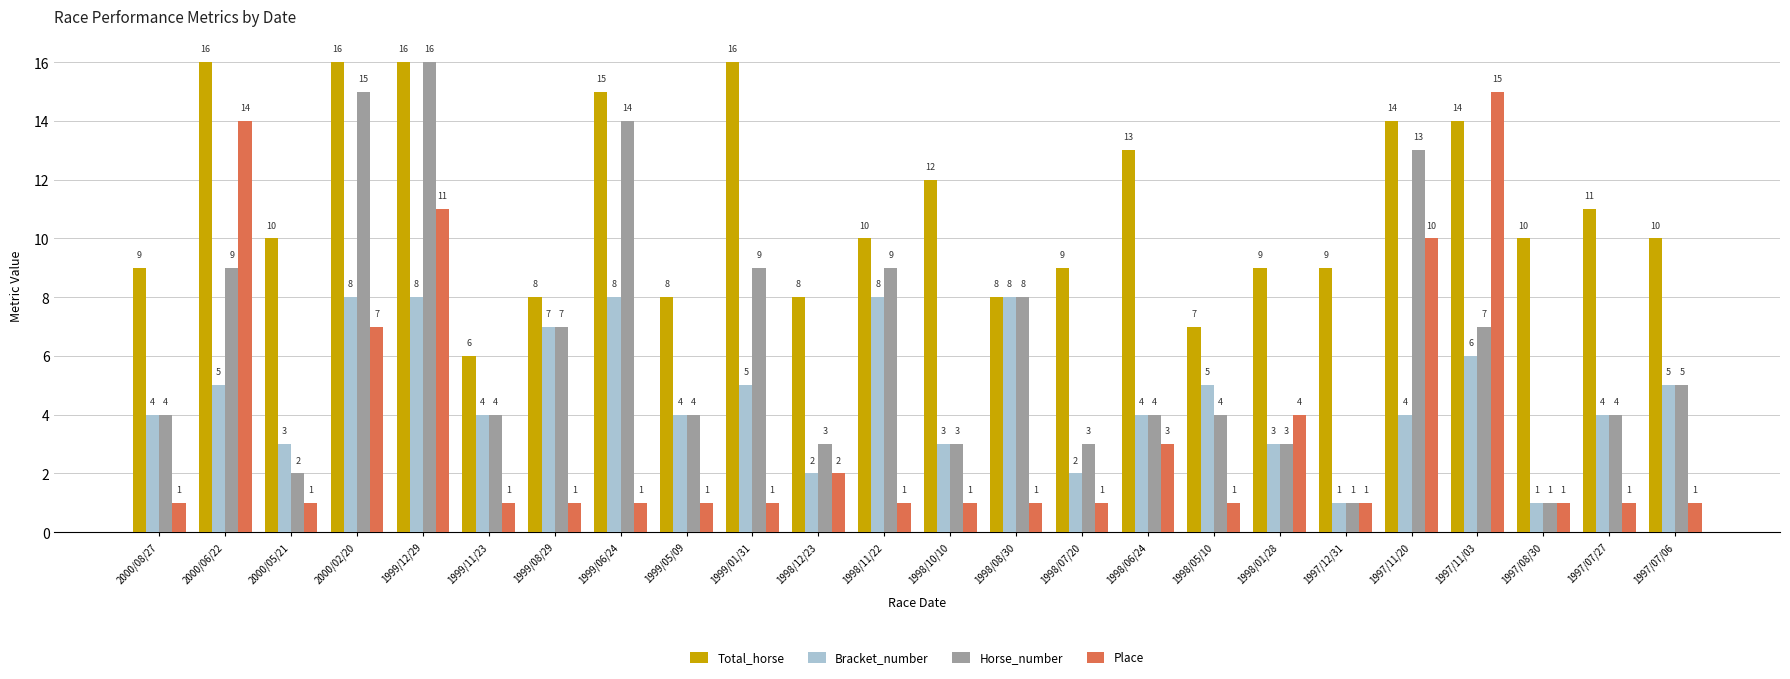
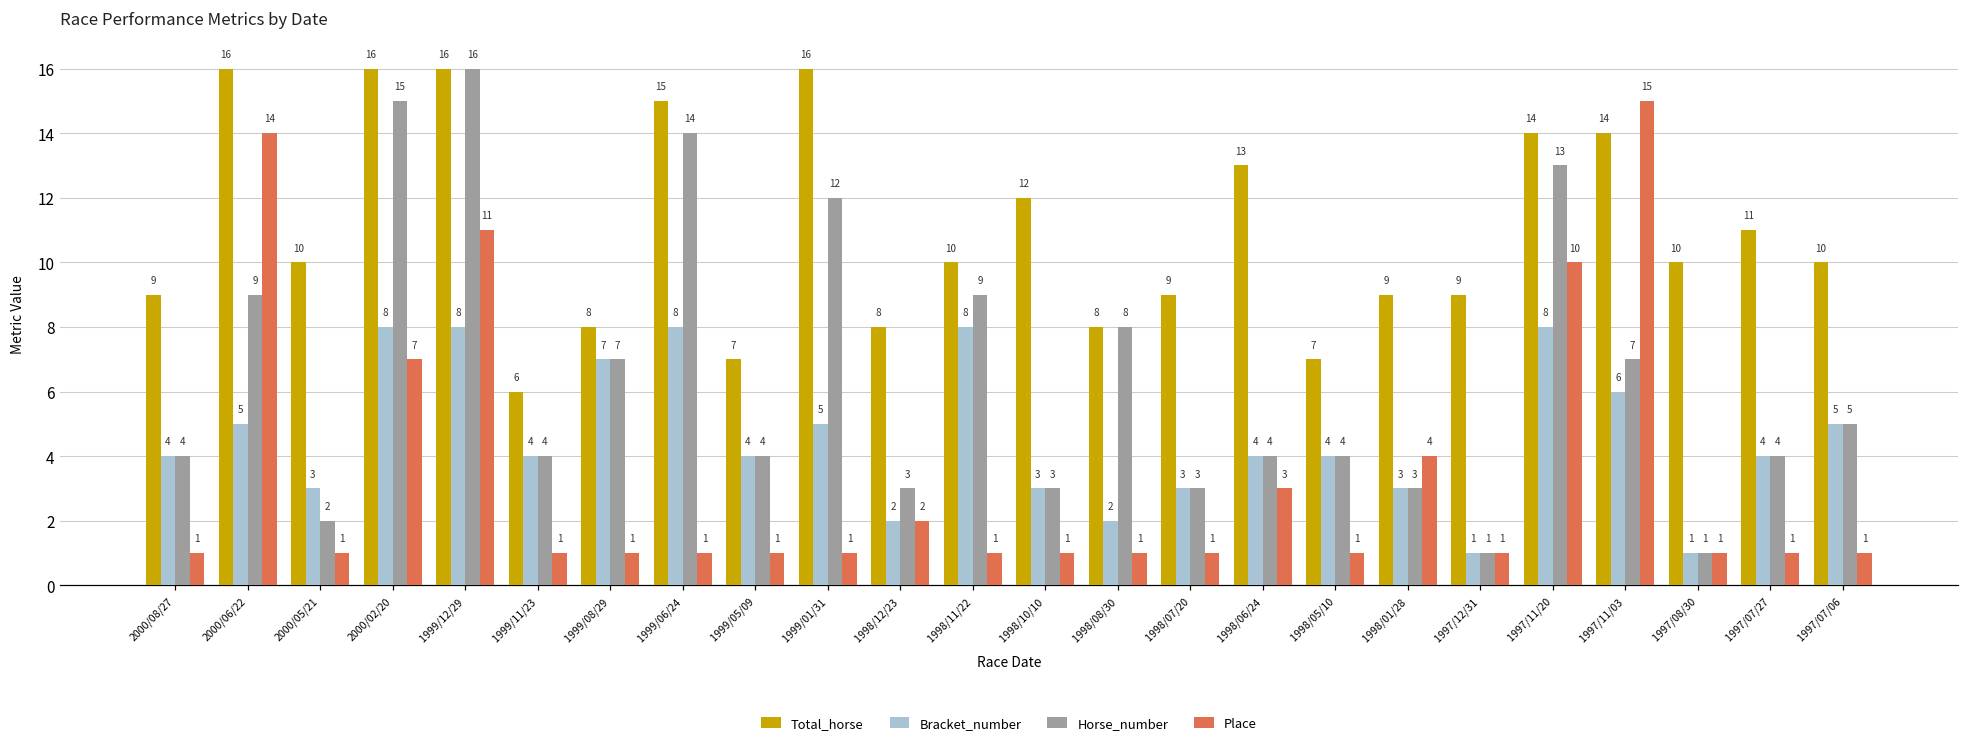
  {
    "Total_horse": {
      "2000/08/27": 9,
      "2000/06/22": 16,
      "2000/05/21": 10,
      "2000/02/20": 16,
      "1999/12/29": 16,
      "1999/11/23": 6,
      "1999/08/29": 8,
      "1999/06/24": 15,
-     "1999/05/09": 8,
+     "1999/05/09": 7,
      "1999/01/31": 16,
      "1998/12/23": 8,
      "1998/11/22": 10,
      "1998/10/10": 12,
      "1998/08/30": 8,
      "1998/07/20": 9,
      "1998/06/24": 13,
      "1998/05/10": 7,
      "1998/01/28": 9,
      "1997/12/31": 9,
      "1997/11/20": 14,
      "1997/11/03": 14,
      "1997/08/30": 10,
      "1997/07/27": 11,
      "1997/07/06": 10
    },
    "Bracket_number": {
      "2000/08/27": 4,
      "2000/06/22": 5,
      "2000/05/21": 3,
      "2000/02/20": 8,
      "1999/12/29": 8,
      "1999/11/23": 4,
      "1999/08/29": 7,
      "1999/06/24": 8,
      "1999/05/09": 4,
      "1999/01/31": 5,
      "1998/12/23": 2,
      "1998/11/22": 8,
      "1998/10/10": 3,
-     "1998/08/30": 8,
-     "1998/07/20": 2,
+     "1998/08/30": 2,
+     "1998/07/20": 3,
      "1998/06/24": 4,
-     "1998/05/10": 5,
+     "1998/05/10": 4,
      "1998/01/28": 3,
      "1997/12/31": 1,
-     "1997/11/20": 4,
+     "1997/11/20": 8,
      "1997/11/03": 6,
      "1997/08/30": 1,
      "1997/07/27": 4,
      "1997/07/06": 5
    },
    "Horse_number": {
      "2000/08/27": 4,
      "2000/06/22": 9,
      "2000/05/21": 2,
      "2000/02/20": 15,
      "1999/12/29": 16,
      "1999/11/23": 4,
      "1999/08/29": 7,
      "1999/06/24": 14,
      "1999/05/09": 4,
-     "1999/01/31": 9,
+     "1999/01/31": 12,
      "1998/12/23": 3,
      "1998/11/22": 9,
      "1998/10/10": 3,
      "1998/08/30": 8,
      "1998/07/20": 3,
      "1998/06/24": 4,
      "1998/05/10": 4,
      "1998/01/28": 3,
      "1997/12/31": 1,
      "1997/11/20": 13,
      "1997/11/03": 7,
      "1997/08/30": 1,
      "1997/07/27": 4,
      "1997/07/06": 5
    },
    "Place": {
      "2000/08/27": 1,
      "2000/06/22": 14,
      "2000/05/21": 1,
      "2000/02/20": 7,
      "1999/12/29": 11,
      "1999/11/23": 1,
      "1999/08/29": 1,
      "1999/06/24": 1,
      "1999/05/09": 1,
      "1999/01/31": 1,
      "1998/12/23": 2,
      "1998/11/22": 1,
      "1998/10/10": 1,
      "1998/08/30": 1,
      "1998/07/20": 1,
      "1998/06/24": 3,
      "1998/05/10": 1,
      "1998/01/28": 4,
      "1997/12/31": 1,
      "1997/11/20": 10,
      "1997/11/03": 15,
      "1997/08/30": 1,
      "1997/07/27": 1,
      "1997/07/06": 1
    }
  }
